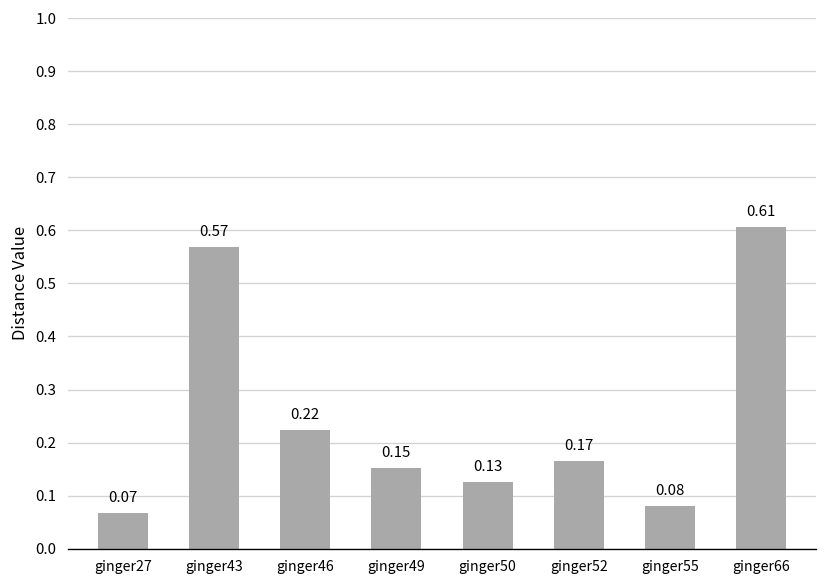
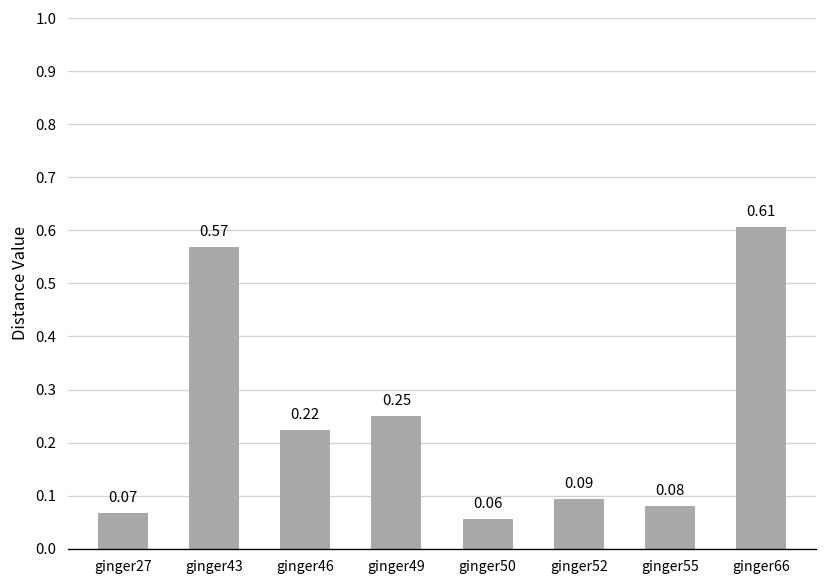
  {
    "ginger27": 0.07,
    "ginger43": 0.57,
    "ginger46": 0.22,
-   "ginger49": 0.15,
-   "ginger50": 0.13,
-   "ginger52": 0.17,
+   "ginger49": 0.25,
+   "ginger50": 0.06,
+   "ginger52": 0.09,
    "ginger55": 0.08,
    "ginger66": 0.61
  }
